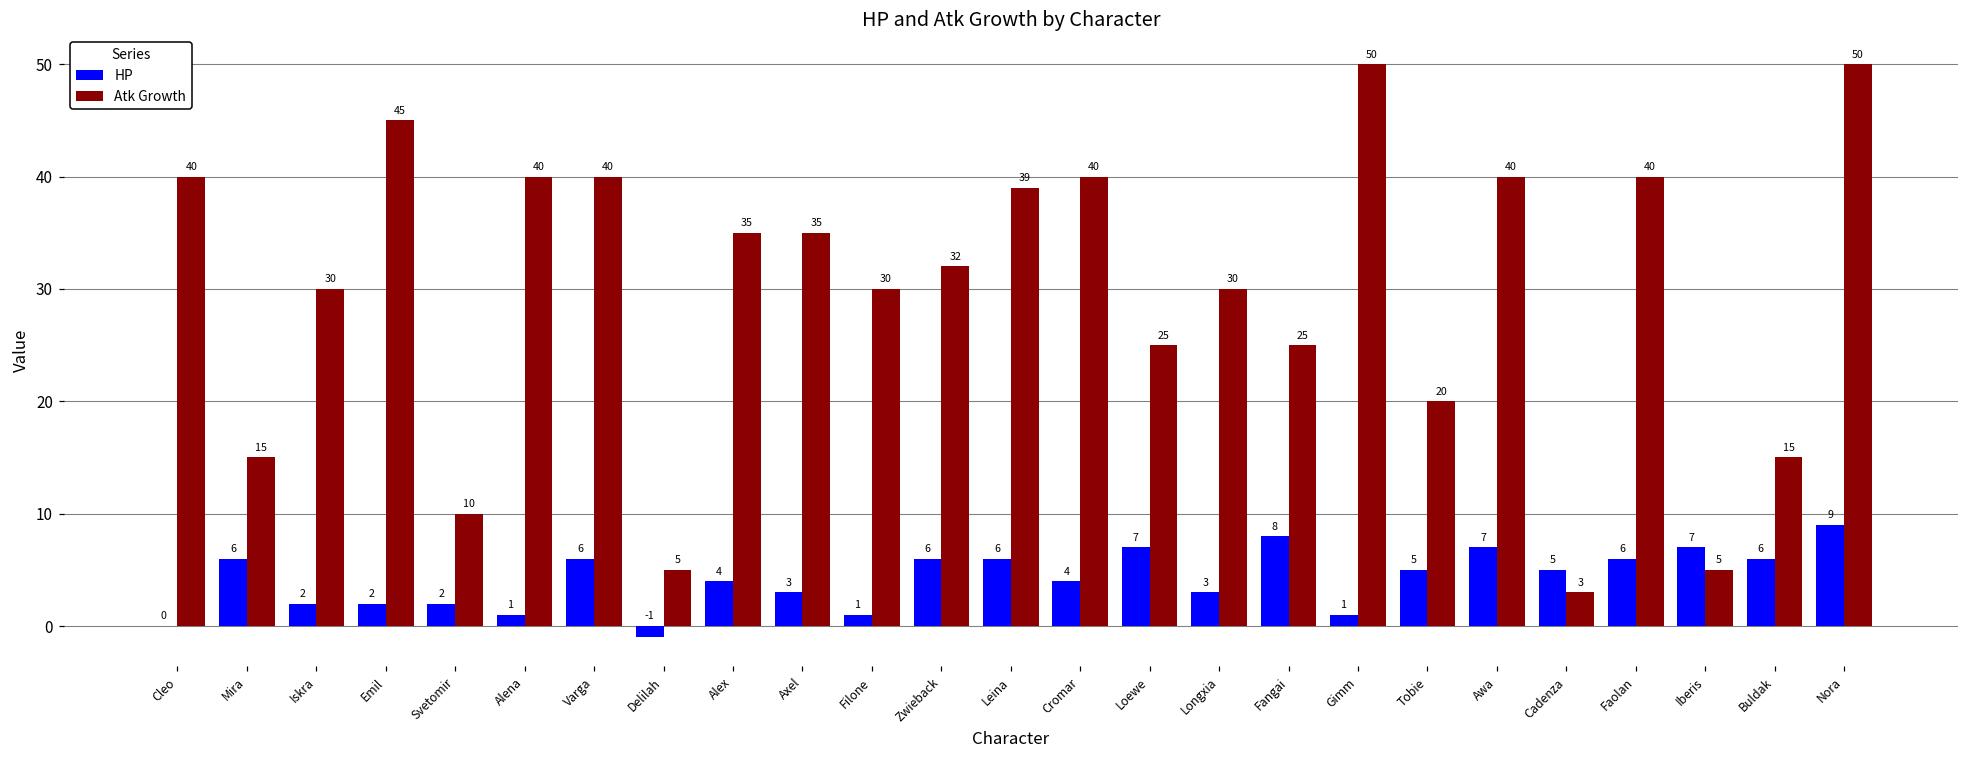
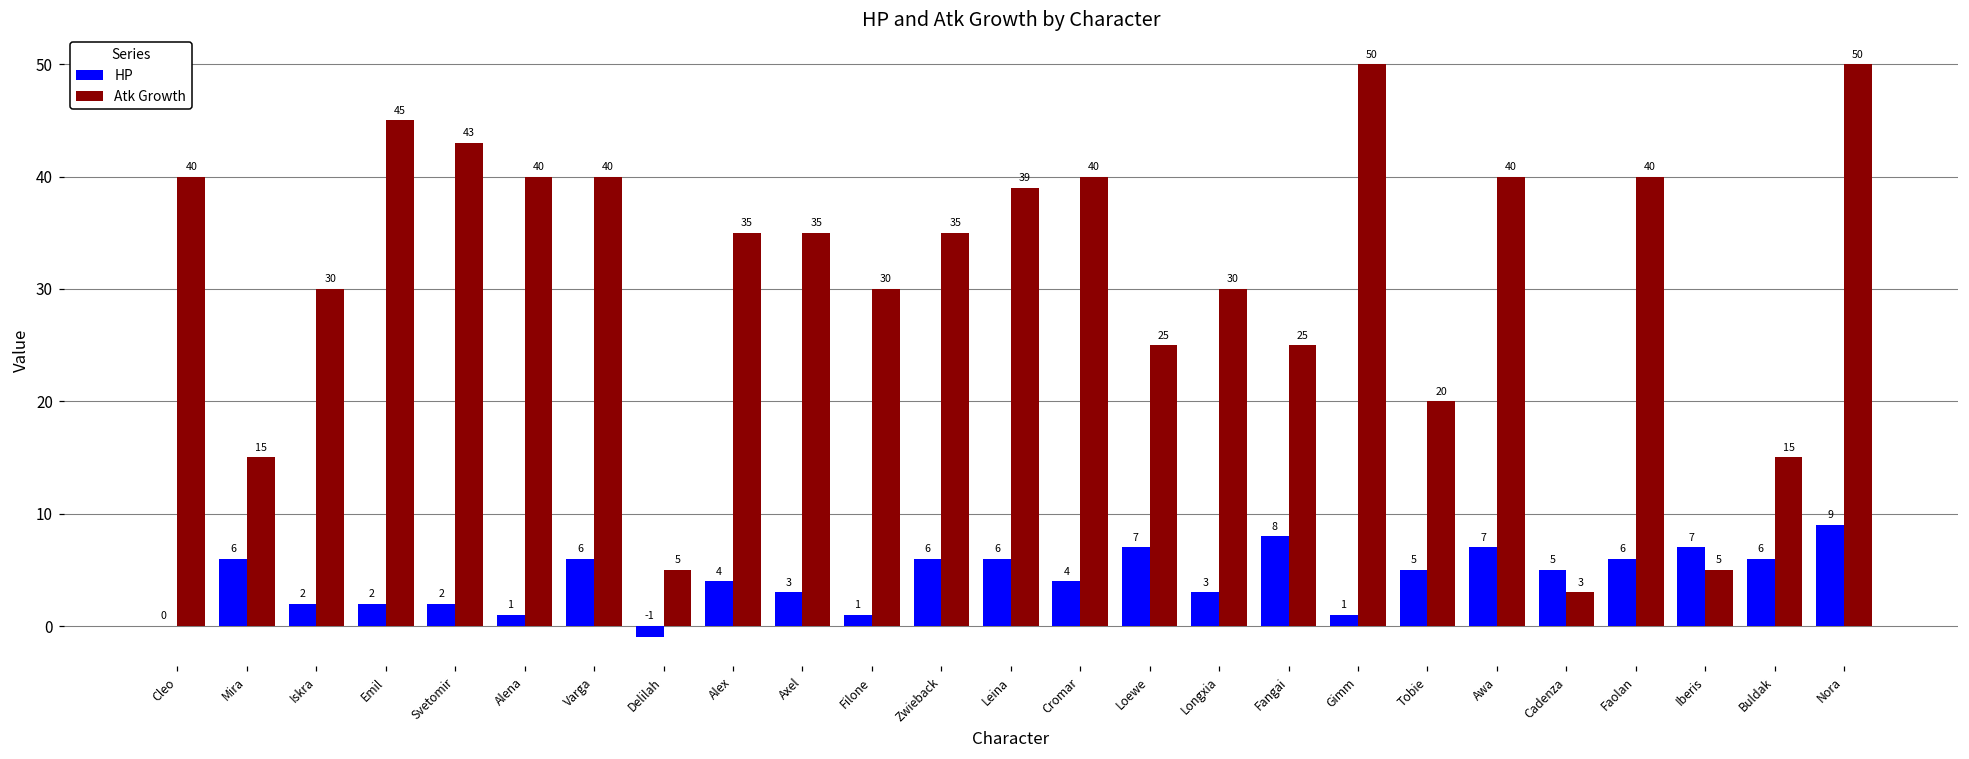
  {
    "HP": {
      "Cleo": 0,
      "Mira": 6,
      "Iskra": 2,
      "Emil": 2,
      "Svetomir": 2,
      "Alena": 1,
      "Varga": 6,
      "Delilah": -1,
      "Alex": 4,
      "Axel": 3,
      "Filone": 1,
      "Zwieback": 6,
      "Leina": 6,
      "Cromar": 4,
      "Loewe": 7,
      "Longxia": 3,
      "Fangai": 8,
      "Gimm": 1,
      "Tobie": 5,
      "Awa": 7,
      "Cadenza": 5,
      "Faolan": 6,
      "Iberis": 7,
      "Buldak": 6,
      "Nora": 9
    },
    "Atk Growth": {
      "Cleo": 40,
      "Mira": 15,
      "Iskra": 30,
      "Emil": 45,
-     "Svetomir": 10,
+     "Svetomir": 43,
      "Alena": 40,
      "Varga": 40,
      "Delilah": 5,
      "Alex": 35,
      "Axel": 35,
      "Filone": 30,
-     "Zwieback": 32,
+     "Zwieback": 35,
      "Leina": 39,
      "Cromar": 40,
      "Loewe": 25,
      "Longxia": 30,
      "Fangai": 25,
      "Gimm": 50,
      "Tobie": 20,
      "Awa": 40,
      "Cadenza": 3,
      "Faolan": 40,
      "Iberis": 5,
      "Buldak": 15,
      "Nora": 50
    }
  }
